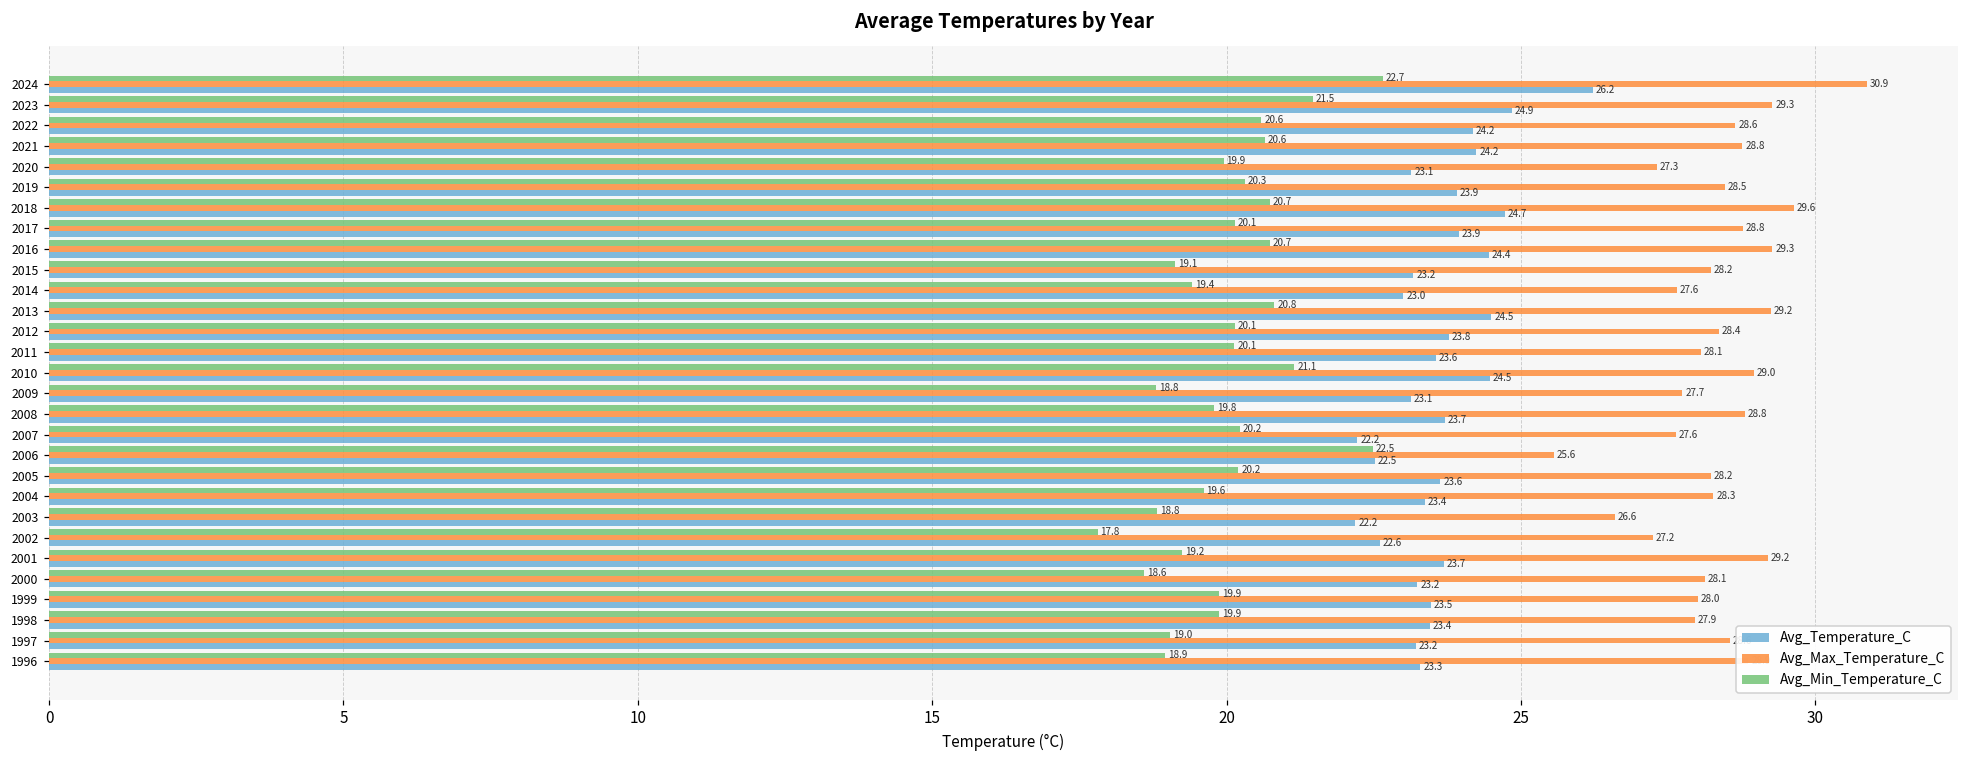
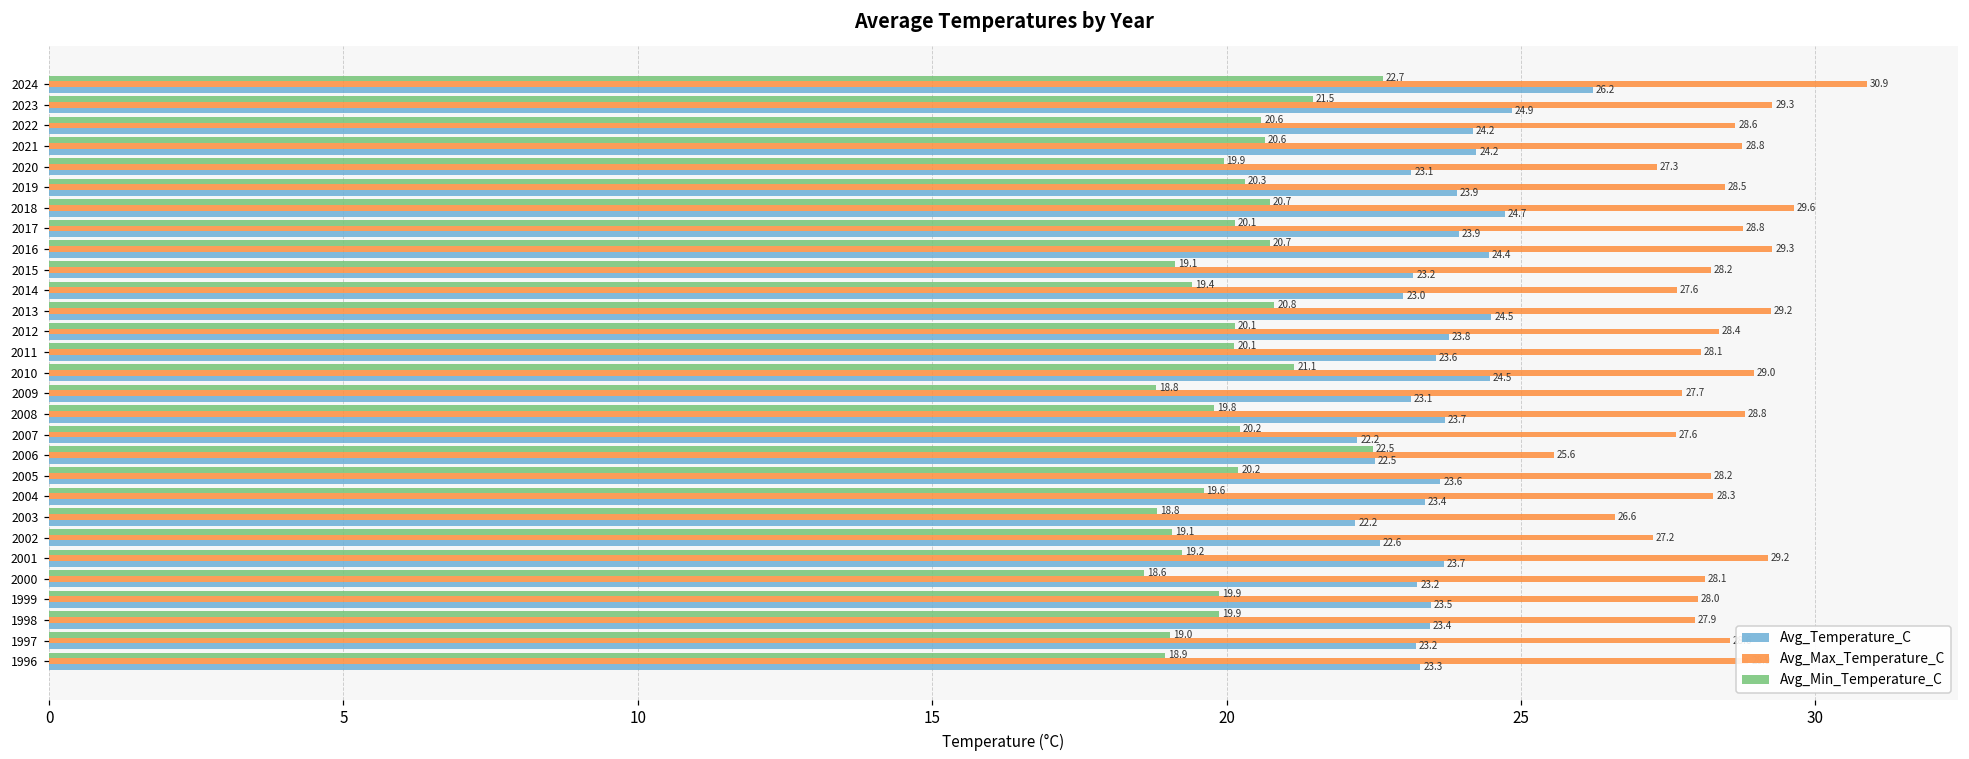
  {
    "Avg_Temperature_C": {
      "2024": 26.2,
      "2023": 24.9,
      "2022": 24.2,
      "2021": 24.2,
      "2020": 23.1,
      "2019": 23.9,
      "2018": 24.7,
      "2017": 23.9,
      "2016": 24.4,
      "2015": 23.2,
      "2014": 23.0,
      "2013": 24.5,
      "2012": 23.8,
      "2011": 23.6,
      "2010": 24.5,
      "2009": 23.1,
      "2008": 23.7,
      "2007": 22.2,
      "2006": 22.5,
      "2005": 23.6,
      "2004": 23.4,
      "2003": 22.2,
      "2002": 22.6,
      "2001": 23.7,
      "2000": 23.2,
      "1999": 23.5,
      "1998": 23.4,
      "1997": 23.2,
      "1996": 23.3
    },
    "Avg_Max_Temperature_C": {
      "2024": 30.9,
      "2023": 29.3,
      "2022": 28.6,
      "2021": 28.8,
      "2020": 27.3,
      "2019": 28.5,
      "2018": 29.6,
      "2017": 28.8,
      "2016": 29.3,
      "2015": 28.2,
      "2014": 27.6,
      "2013": 29.2,
      "2012": 28.4,
      "2011": 28.1,
      "2010": 29.0,
      "2009": 27.7,
      "2008": 28.8,
      "2007": 27.6,
      "2006": 25.6,
      "2005": 28.2,
      "2004": 28.3,
      "2003": 26.6,
      "2002": 27.2,
      "2001": 29.2,
      "2000": 28.1,
      "1999": 28.0,
      "1998": 27.9
    },
    "Avg_Min_Temperature_C": {
      "2024": 22.7,
      "2023": 21.5,
      "2022": 20.6,
      "2021": 20.6,
      "2020": 19.9,
      "2019": 20.3,
      "2018": 20.7,
      "2017": 20.1,
      "2016": 20.7,
      "2015": 19.1,
      "2014": 19.4,
      "2013": 20.8,
      "2012": 20.1,
      "2011": 20.1,
      "2010": 21.1,
      "2009": 18.8,
      "2008": 19.8,
      "2007": 20.2,
      "2006": 22.5,
      "2005": 20.2,
      "2004": 19.6,
      "2003": 18.8,
-     "2002": 17.8,
+     "2002": 19.1,
      "2001": 19.2,
      "2000": 18.6,
      "1999": 19.9,
      "1998": 19.9,
      "1997": 19.0,
      "1996": 18.9
    }
  }
